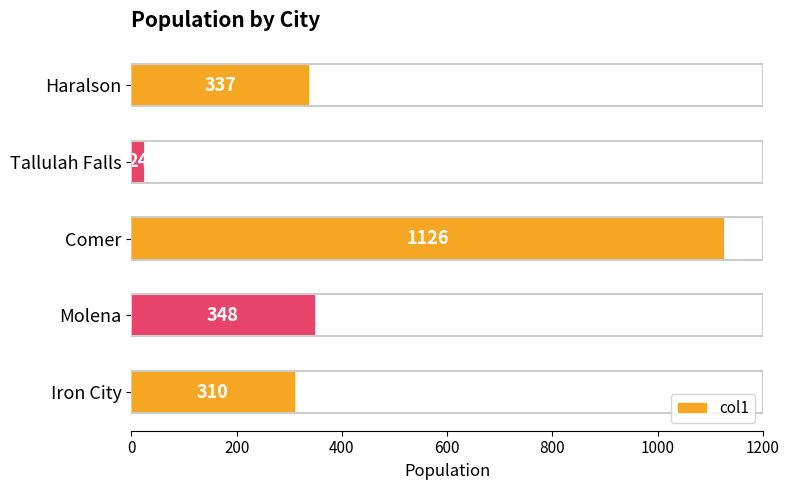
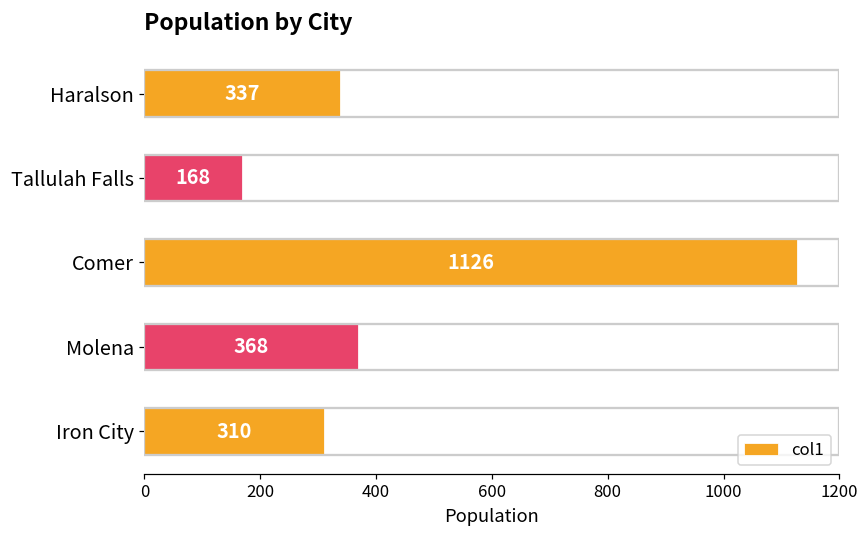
  {
    "Haralson": 337,
-   "Tallulah Falls": 24,
+   "Tallulah Falls": 168,
    "Comer": 1126,
-   "Molena": 348,
+   "Molena": 368,
    "Iron City": 310
  }
